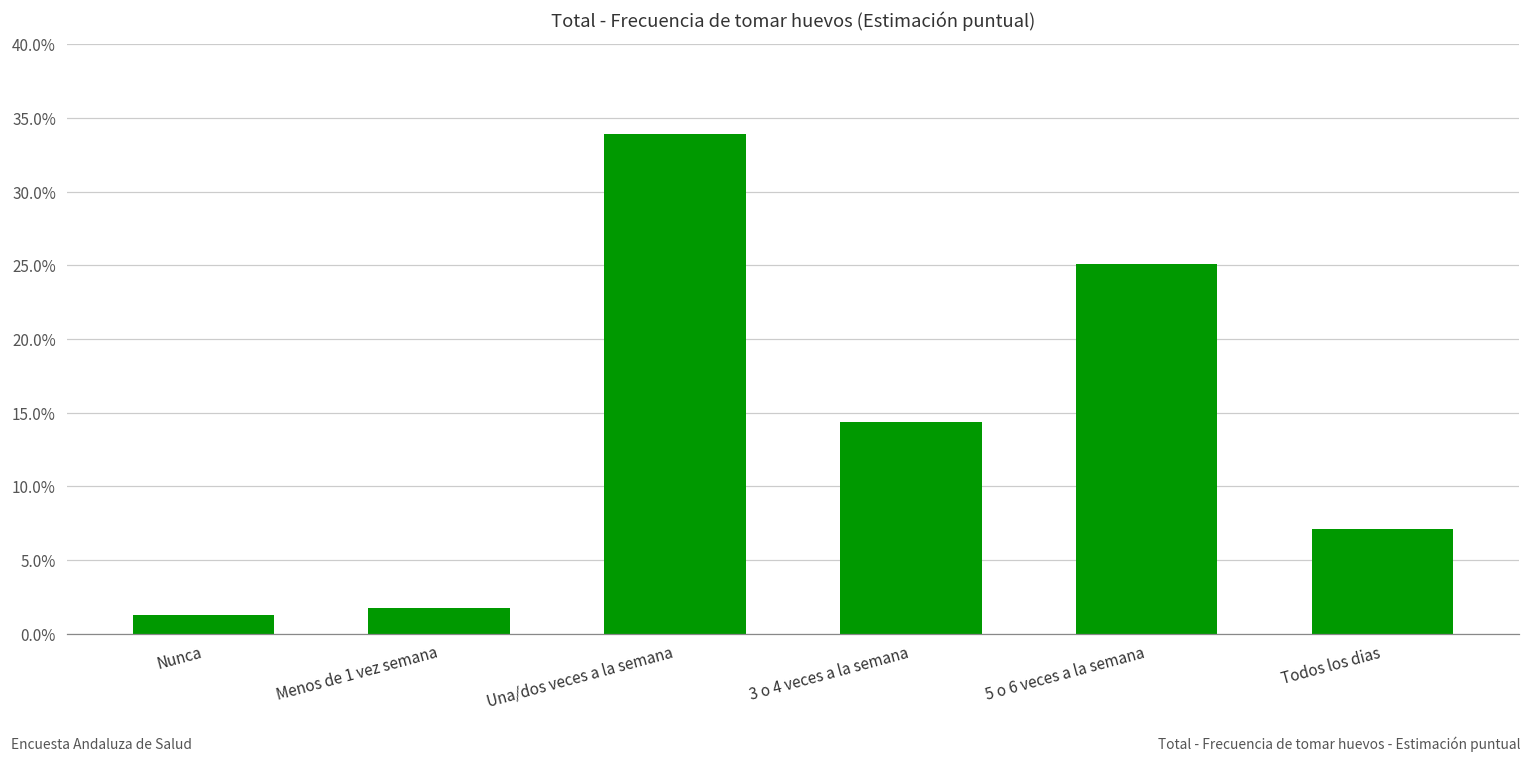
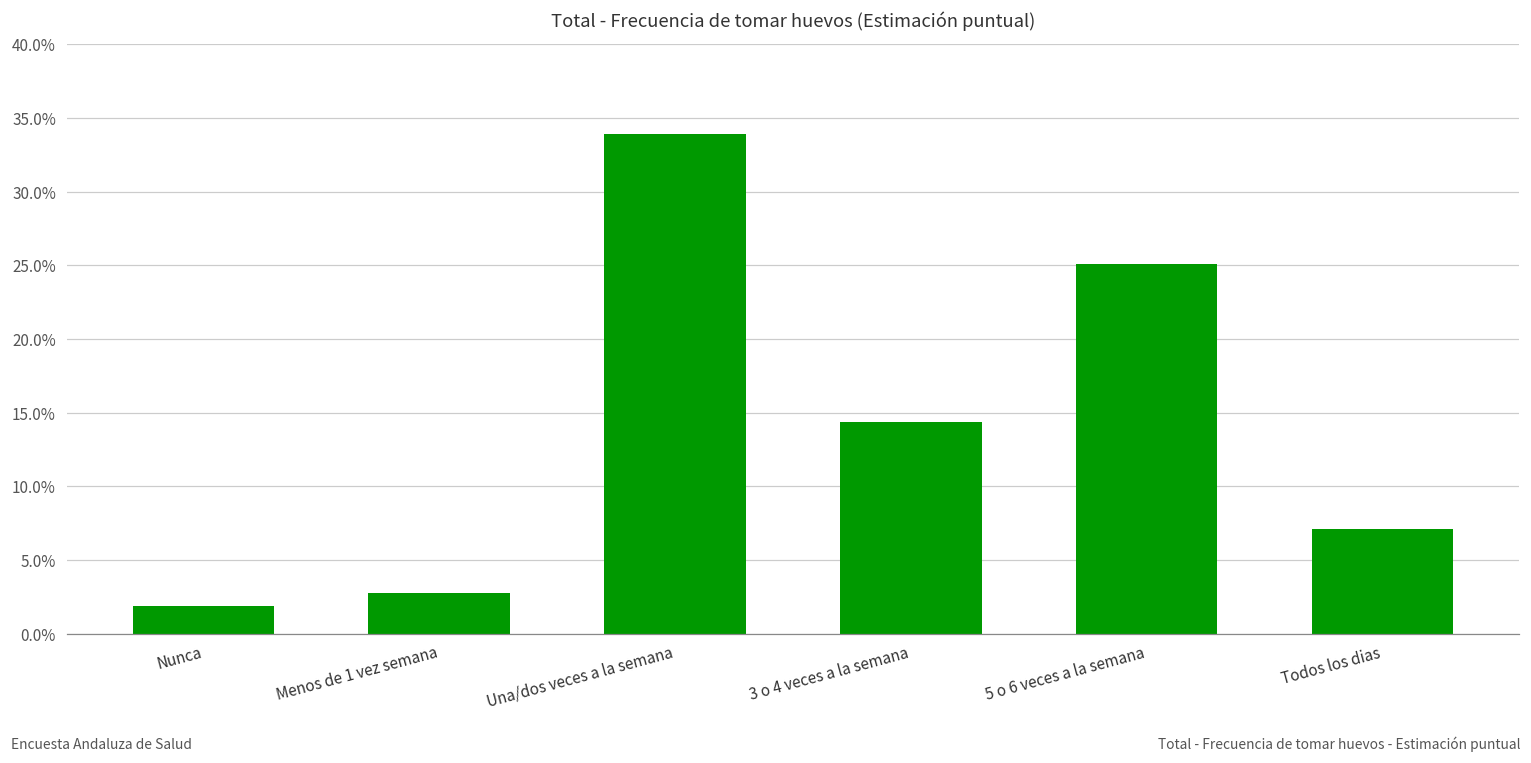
  {
-   "Nunca": "1.2%",
-   "Menos de 1 vez semana": "1.7%",
+   "Nunca": "1.9%",
+   "Menos de 1 vez semana": "2.7%",
    "Una/dos veces a la semana": "33.9%",
    "3 o 4 veces a la semana": "14.4%",
    "5 o 6 veces a la semana": "25.1%",
    "Todos los dias": "7.1%"
  }
